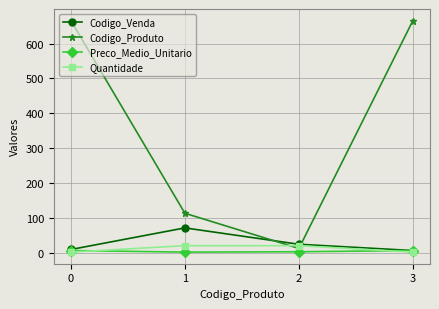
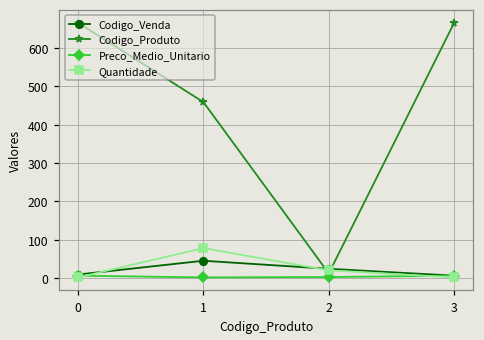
  {
    "Codigo_Venda": {
-     "1": 70
+     "1": 50
    },
    "Codigo_Produto": {
-     "1": 110,
+     "1": 460,
      "2": 10,
      "3": 670
    },
    "Preco_Medio_Unitario": {
      "1": 0,
      "2": 0
    },
    "Quantidade": {
-     "1": 20
+     "1": 80
    }
  }
